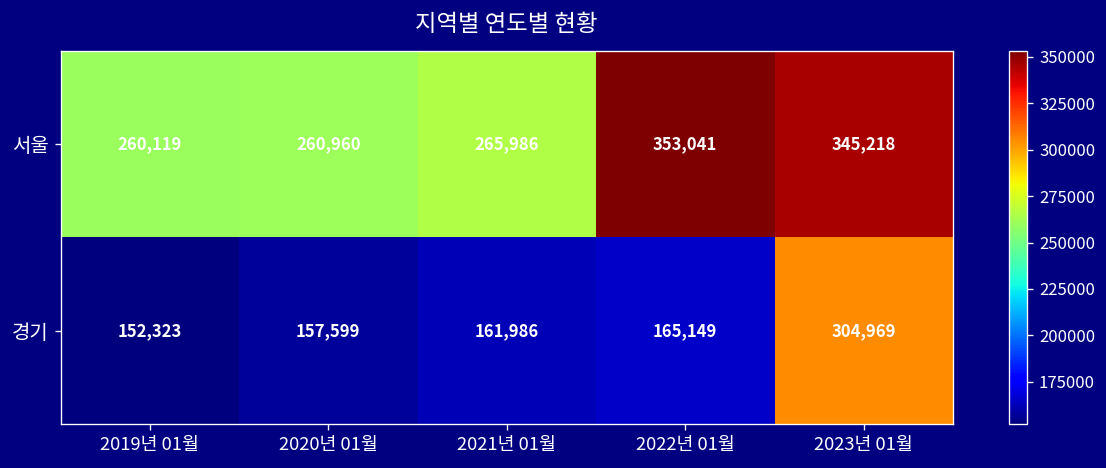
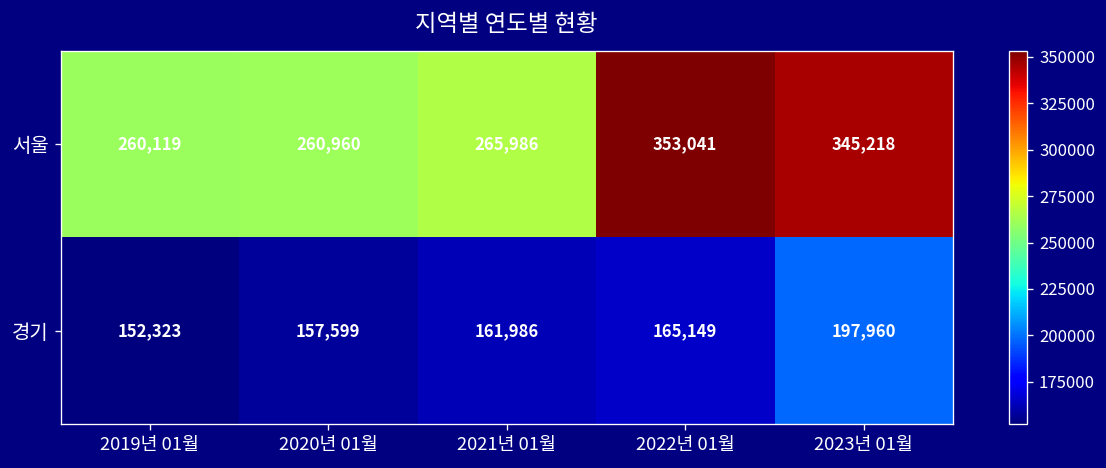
  {
    "서울": {
      "2019년 01월": "260,119",
      "2020년 01월": "260,960",
      "2021년 01월": "265,986",
      "2022년 01월": "353,041",
      "2023년 01월": "345,218"
    },
    "경기": {
      "2019년 01월": "152,323",
      "2020년 01월": "157,599",
      "2021년 01월": "161,986",
      "2022년 01월": "165,149",
-     "2023년 01월": "304,969"
+     "2023년 01월": "197,960"
    }
  }
